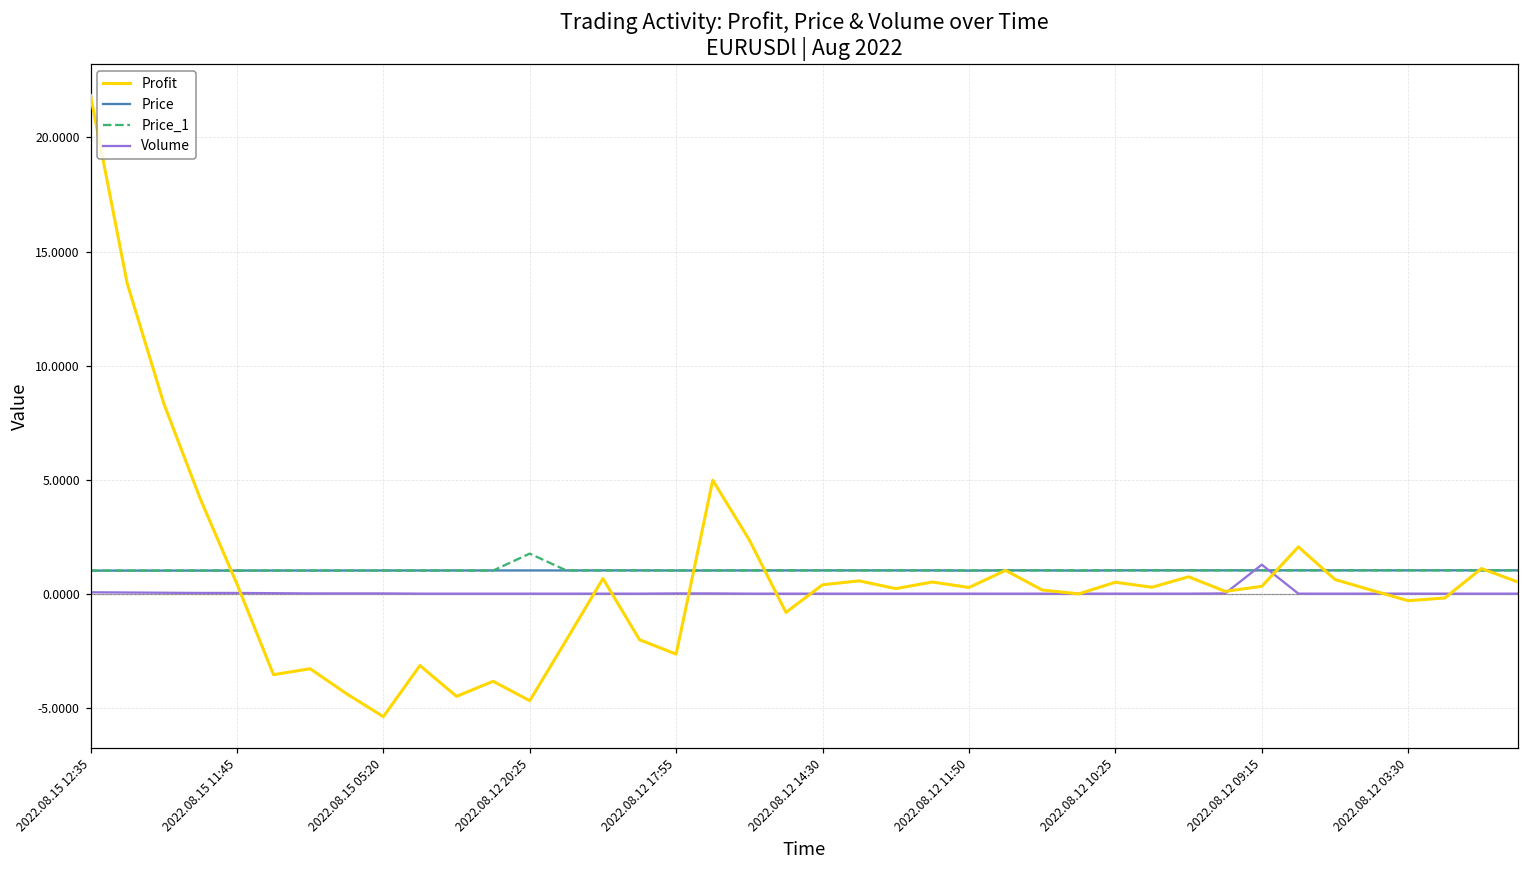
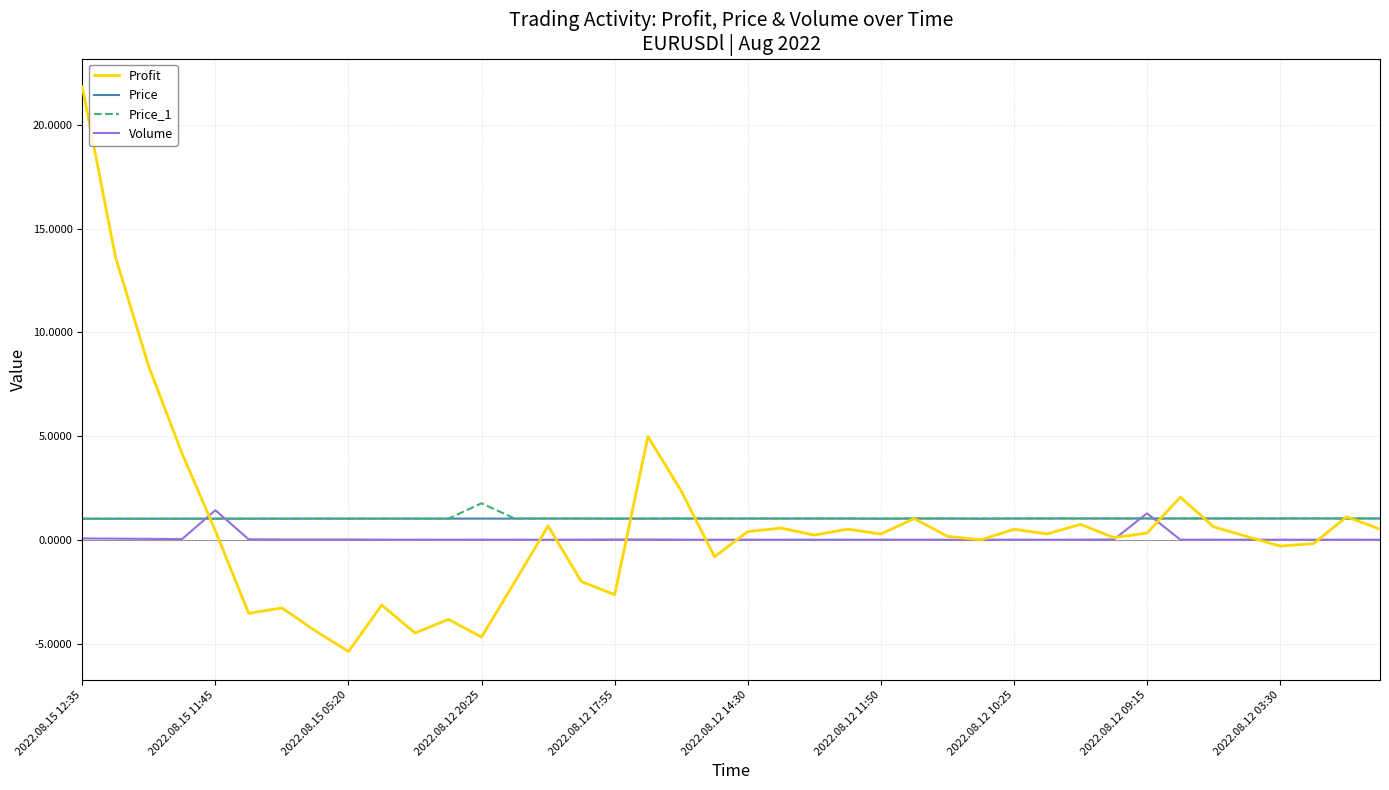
  {
    "Profit": {
      "2022.08.15 12:35": 21.8,
      "2022.08.15 11:45": 0.4,
      "2022.08.15 05:20": -5.4,
      "2022.08.12 20:25": -4.7,
      "2022.08.12 17:55": -2.6,
      "2022.08.12 14:30": 0.4,
      "2022.08.12 11:50": 0.3,
      "2022.08.12 10:25": 0.5,
      "2022.08.12 09:15": 0.3,
      "2022.08.12 03:30": -0.3
    },
    "Price": {
      "2022.08.12 20:25": 1.0
    },
    "Price_1": {
      "2022.08.12 20:25": 1.8
    },
    "Volume": {
      "2022.08.15 12:35": 0.1,
-     "2022.08.15 11:45": 0.0,
+     "2022.08.15 11:45": 1.4,
      "2022.08.15 05:20": 0.0,
      "2022.08.12 20:25": 0.0,
      "2022.08.12 17:55": 0.0,
      "2022.08.12 14:30": 0.0,
      "2022.08.12 11:50": 0.0,
      "2022.08.12 10:25": 0.0,
      "2022.08.12 09:15": 1.3,
      "2022.08.12 03:30": 0.0
    }
  }
